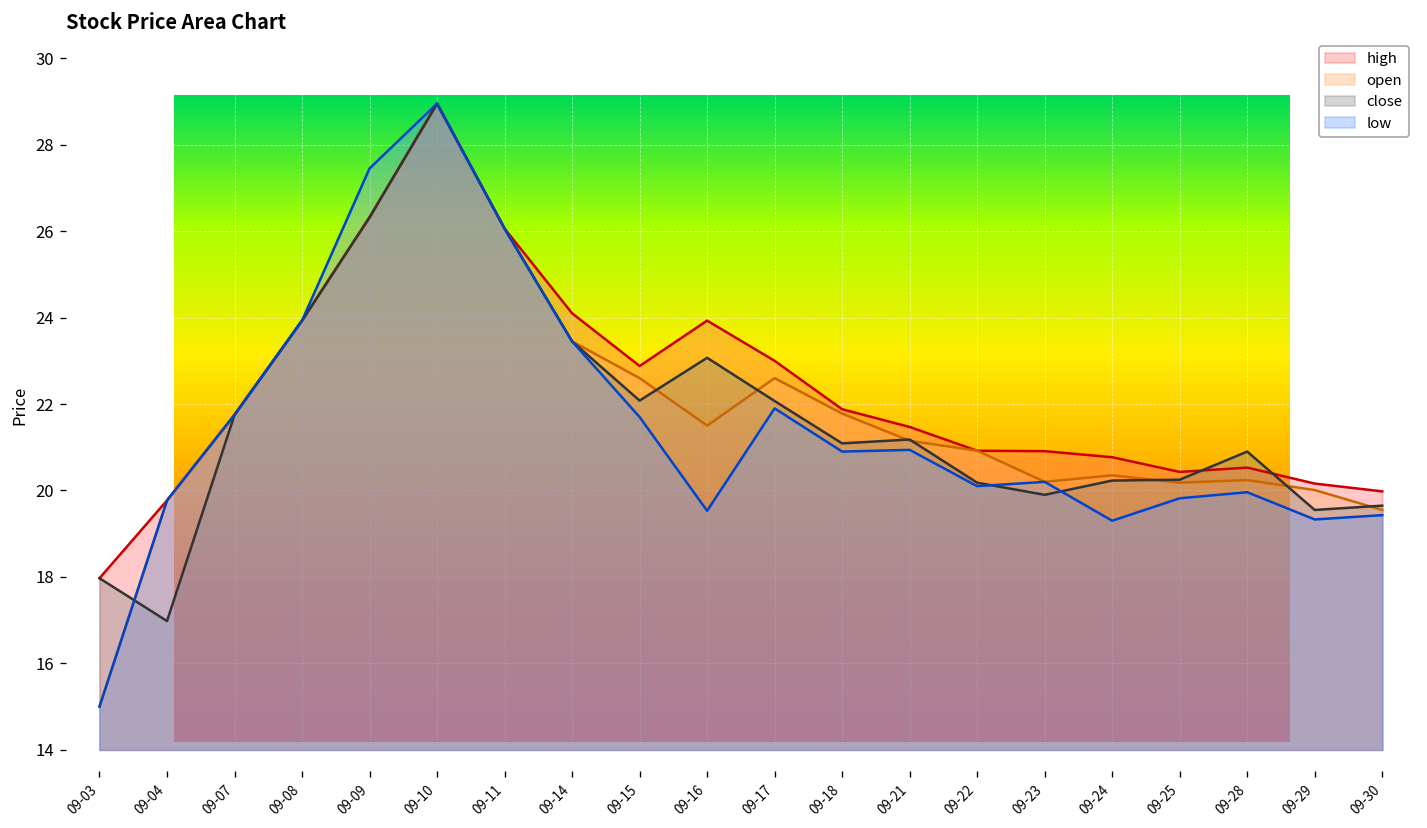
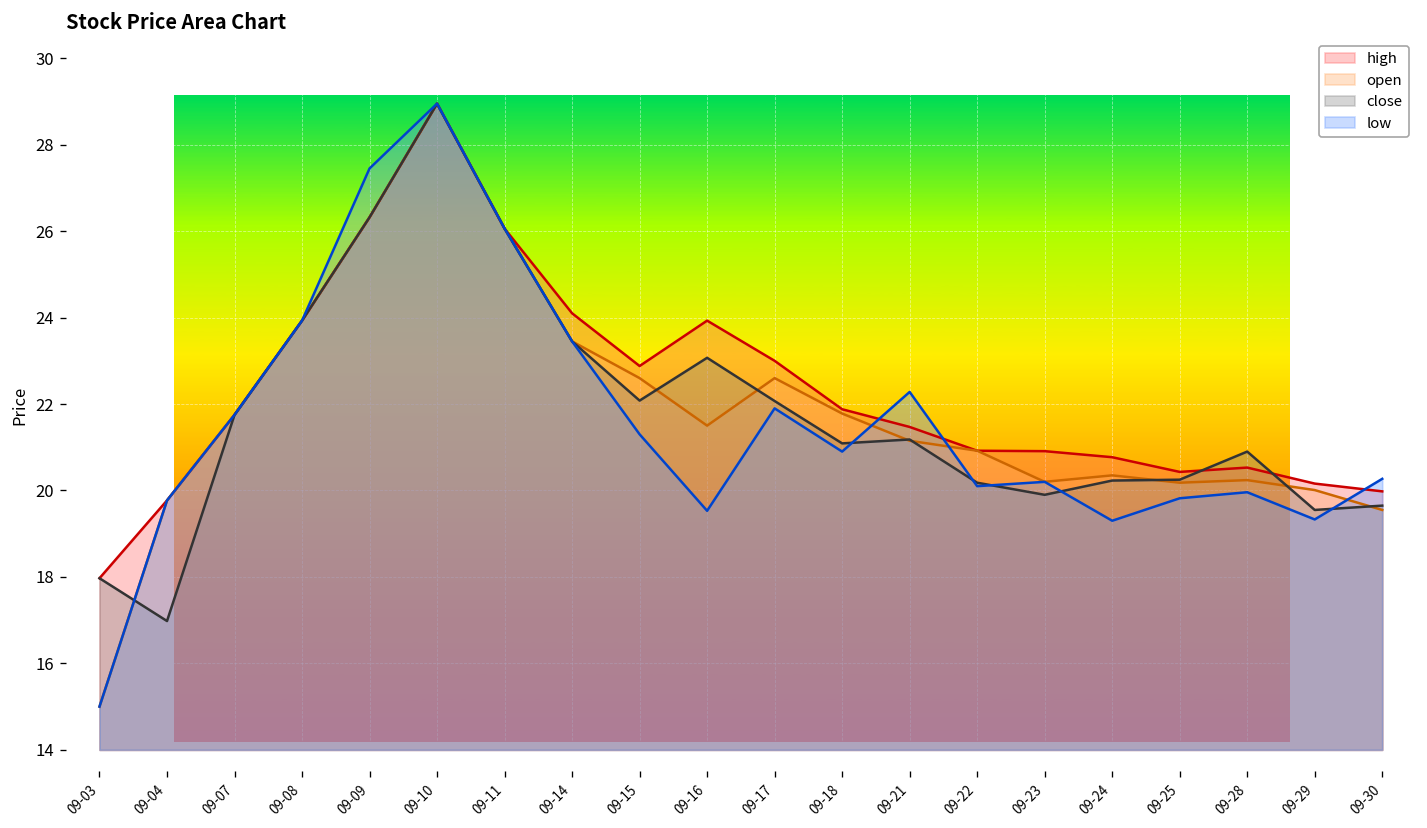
  {
    "close": {
      "09-04": 17.0,
      "09-15": 22.1,
      "09-16": 23.1,
      "09-17": 22.1,
      "09-18": 21.1,
      "09-22": 20.2,
      "09-23": 19.9,
      "09-24": 20.2,
      "09-25": 20.3,
      "09-28": 20.9,
      "09-29": 19.6,
      "09-30": 19.7
    },
    "low": {
      "09-09": 27.5,
-     "09-15": 21.7,
+     "09-15": 21.3,
      "09-16": 19.5,
      "09-17": 21.9,
      "09-18": 20.9,
-     "09-21": 20.9,
+     "09-21": 22.3,
      "09-22": 20.1,
      "09-24": 19.3,
      "09-25": 19.8,
      "09-28": 20.0,
      "09-29": 19.3,
-     "09-30": 19.4
+     "09-30": 20.3
    }
  }
